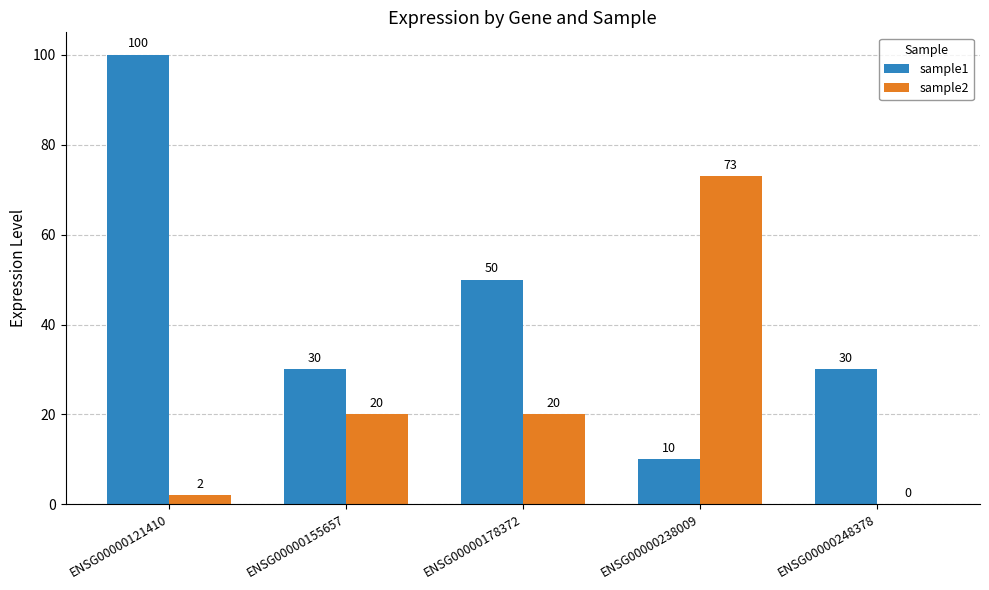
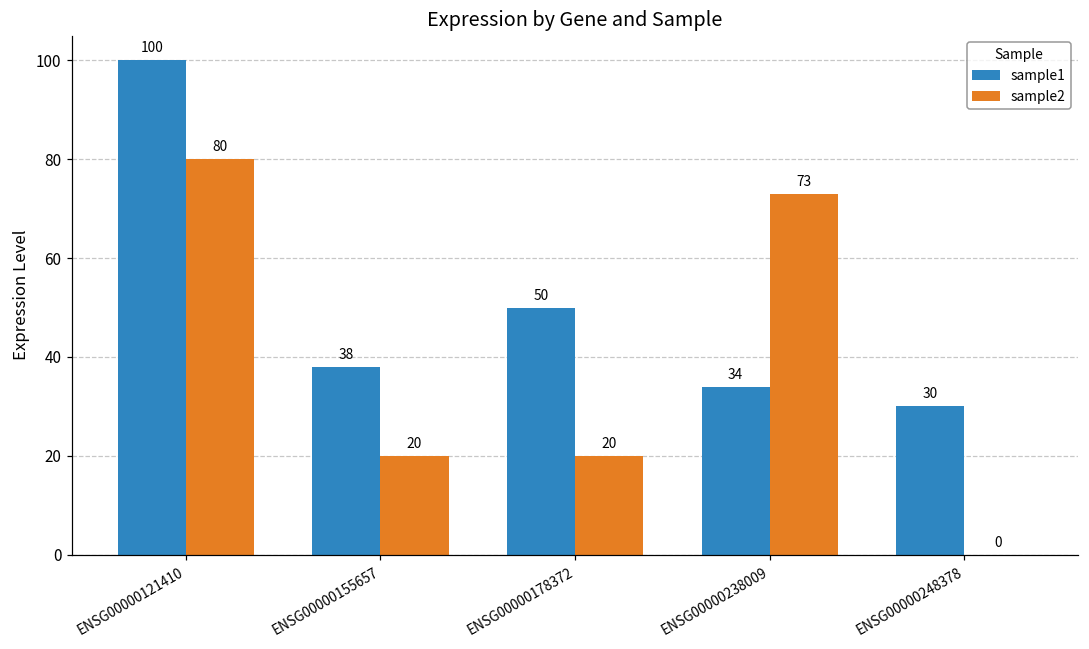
  {
    "sample1": {
      "ENSG00000121410": 100,
-     "ENSG00000155657": 30,
+     "ENSG00000155657": 38,
      "ENSG00000178372": 50,
-     "ENSG00000238009": 10,
+     "ENSG00000238009": 34,
      "ENSG00000248378": 30
    },
    "sample2": {
-     "ENSG00000121410": 2,
+     "ENSG00000121410": 80,
      "ENSG00000155657": 20,
      "ENSG00000178372": 20,
      "ENSG00000238009": 73,
      "ENSG00000248378": 0
    }
  }
